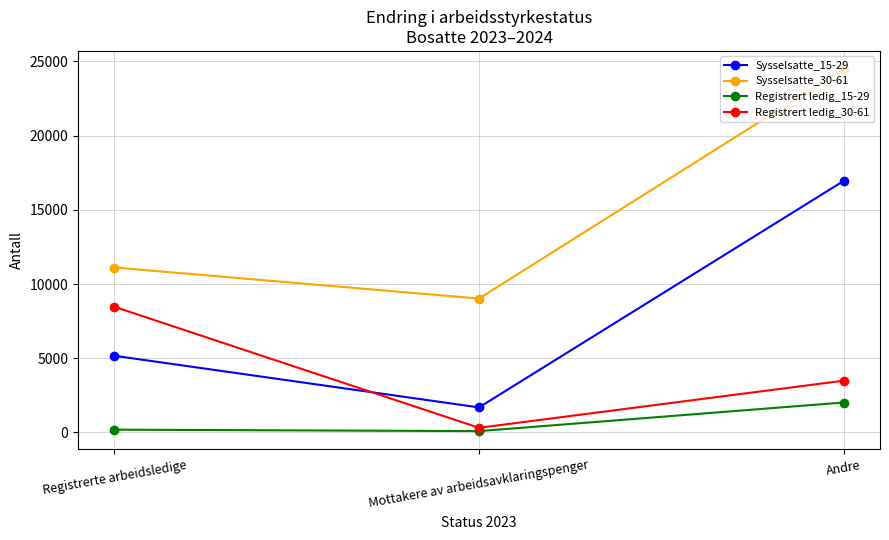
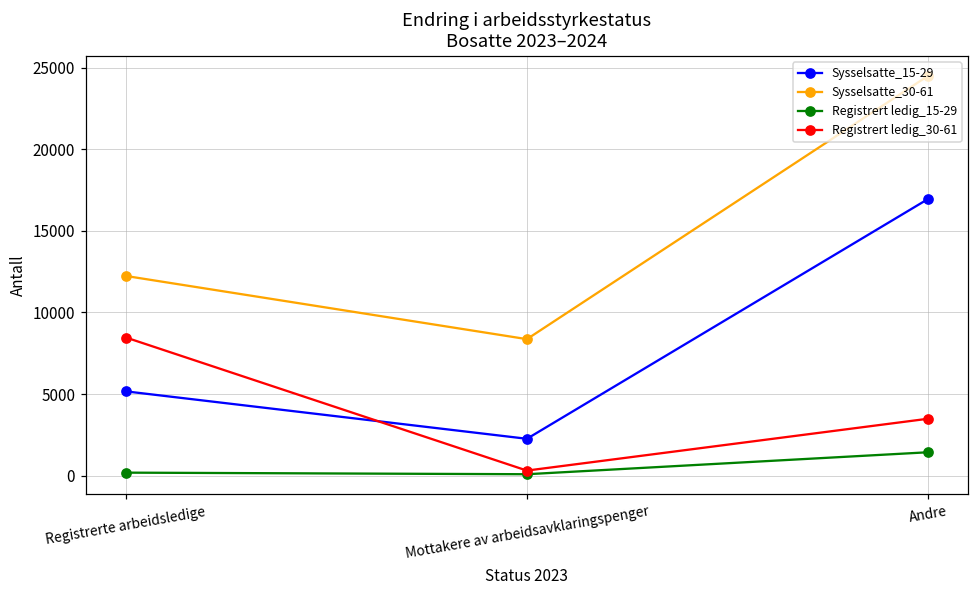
  {
    "Sysselsatte_15-29": {
      "Registrerte arbeidsledige": 5200,
-     "Mottakere av arbeidsavklaringspenger": 1700,
+     "Mottakere av arbeidsavklaringspenger": 2300,
      "Andre": 16900
    },
    "Sysselsatte_30-61": {
-     "Registrerte arbeidsledige": 11100,
-     "Mottakere av arbeidsavklaringspenger": 9000
+     "Registrerte arbeidsledige": 12200,
+     "Mottakere av arbeidsavklaringspenger": 8400
    },
    "Registrert ledig_15-29": {
      "Registrerte arbeidsledige": 200,
      "Mottakere av arbeidsavklaringspenger": 100,
-     "Andre": 2000
+     "Andre": 1400
    },
    "Registrert ledig_30-61": {
      "Registrerte arbeidsledige": 8500,
      "Mottakere av arbeidsavklaringspenger": 300,
      "Andre": 3500
    }
  }
